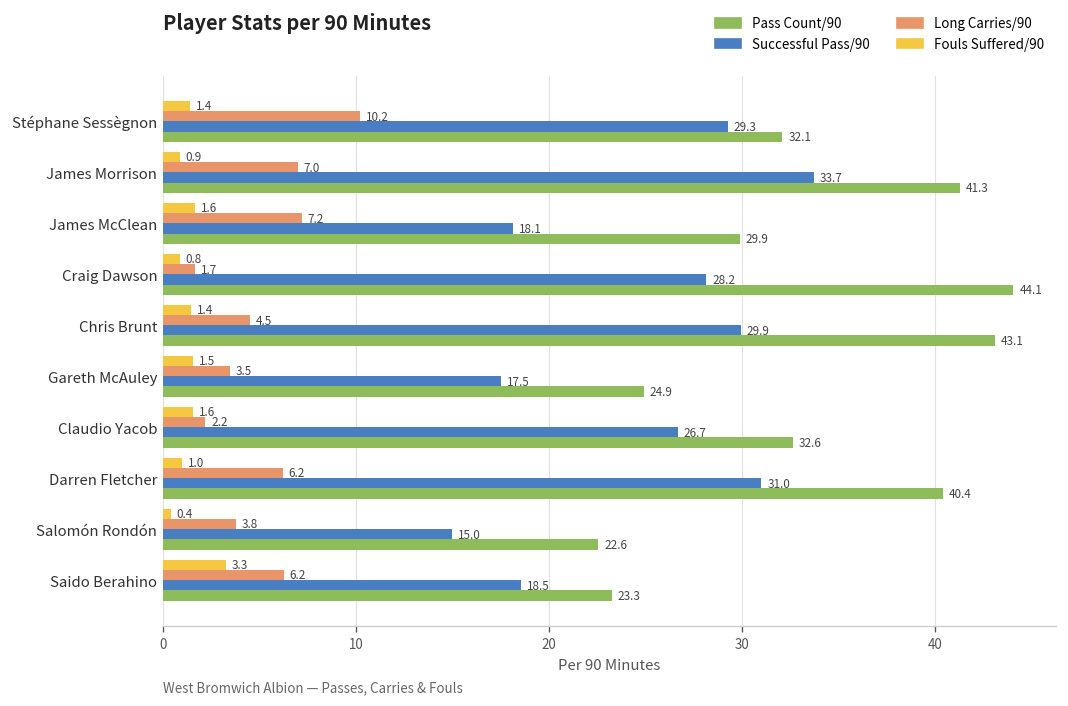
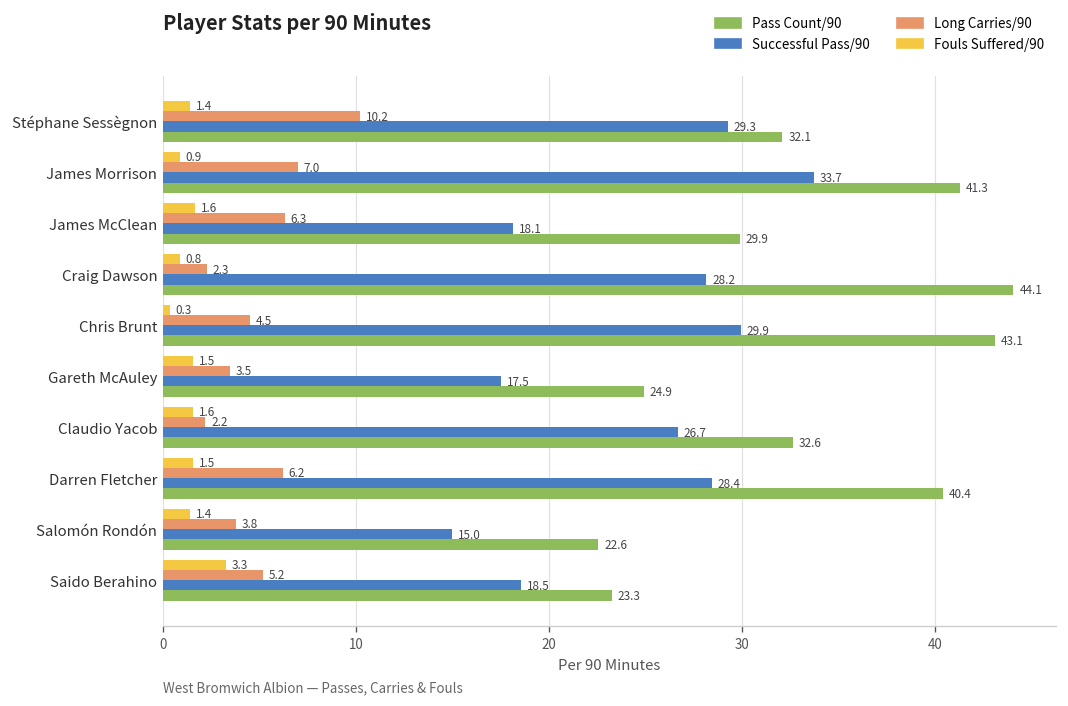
  {
    "Pass Count/90": {
      "Stéphane Sessègnon": 32.1,
      "James Morrison": 41.3,
      "James McClean": 29.9,
      "Craig Dawson": 44.1,
      "Chris Brunt": 43.1,
      "Gareth McAuley": 24.9,
      "Claudio Yacob": 32.6,
      "Darren Fletcher": 40.4,
      "Salomón Rondón": 22.6,
      "Saido Berahino": 23.3
    },
    "Successful Pass/90": {
      "Stéphane Sessègnon": 29.3,
      "James Morrison": 33.7,
      "James McClean": 18.1,
      "Craig Dawson": 28.2,
      "Chris Brunt": 29.9,
      "Gareth McAuley": 17.5,
      "Claudio Yacob": 26.7,
-     "Darren Fletcher": 31.0,
+     "Darren Fletcher": 28.4,
      "Salomón Rondón": 15.0,
      "Saido Berahino": 18.5
    },
    "Long Carries/90": {
      "Stéphane Sessègnon": 10.2,
      "James Morrison": 7.0,
-     "James McClean": 7.2,
-     "Craig Dawson": 1.7,
+     "James McClean": 6.3,
+     "Craig Dawson": 2.3,
      "Chris Brunt": 4.5,
      "Gareth McAuley": 3.5,
      "Claudio Yacob": 2.2,
      "Darren Fletcher": 6.2,
      "Salomón Rondón": 3.8,
-     "Saido Berahino": 6.2
+     "Saido Berahino": 5.2
    },
    "Fouls Suffered/90": {
      "Stéphane Sessègnon": 1.4,
      "James Morrison": 0.9,
      "James McClean": 1.6,
      "Craig Dawson": 0.8,
-     "Chris Brunt": 1.4,
+     "Chris Brunt": 0.3,
      "Gareth McAuley": 1.5,
      "Claudio Yacob": 1.6,
-     "Darren Fletcher": 1.0,
-     "Salomón Rondón": 0.4,
+     "Darren Fletcher": 1.5,
+     "Salomón Rondón": 1.4,
      "Saido Berahino": 3.3
    }
  }
